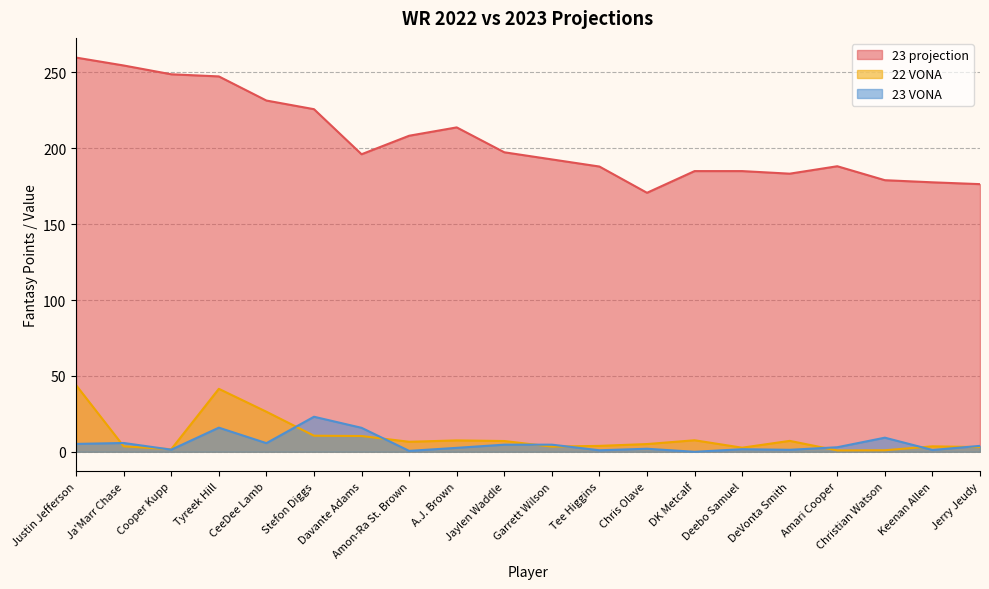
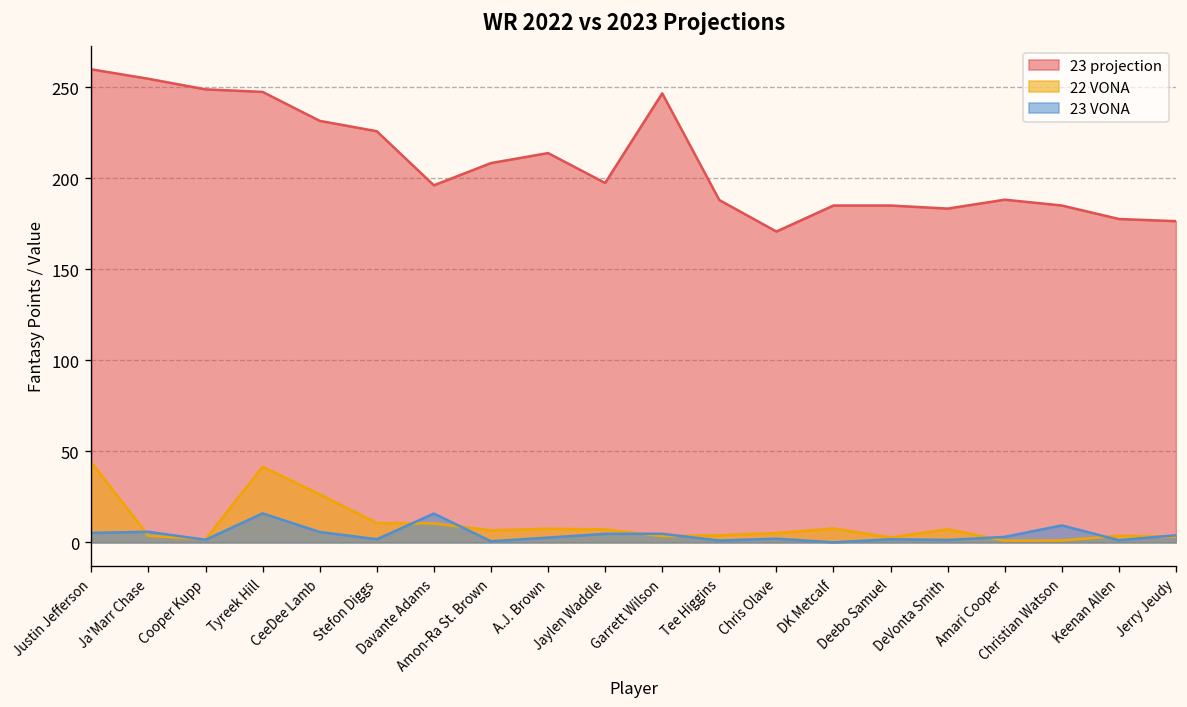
  {
    "23 projection": {
      "Justin Jefferson": 260,
      "Ja'Marr Chase": 255,
      "Cooper Kupp": 249,
      "Tyreek Hill": 247,
      "CeeDee Lamb": 232,
      "Stefon Diggs": 226,
      "Davante Adams": 196,
      "Amon-Ra St. Brown": 208,
      "A.J. Brown": 214,
      "Jaylen Waddle": 197,
-     "Garrett Wilson": 193,
+     "Garrett Wilson": 247,
      "Tee Higgins": 188,
      "Chris Olave": 171,
      "DK Metcalf": 185,
      "Deebo Samuel": 185,
      "DeVonta Smith": 183,
      "Amari Cooper": 188,
-     "Christian Watson": 179,
+     "Christian Watson": 185,
      "Keenan Allen": 178,
      "Jerry Jeudy": 176
    },
    "22 VONA": {
      "Justin Jefferson": 44,
      "Ja'Marr Chase": 4,
      "Tyreek Hill": 42,
      "CeeDee Lamb": 26,
      "Stefon Diggs": 11,
      "Davante Adams": 10,
      "Amon-Ra St. Brown": 7,
      "A.J. Brown": 8,
      "Jaylen Waddle": 7,
      "Tee Higgins": 4,
      "Chris Olave": 5,
      "DK Metcalf": 8,
      "DeVonta Smith": 7,
      "Amari Cooper": 1,
      "Christian Watson": 1,
      "Keenan Allen": 4
    },
    "23 VONA": {
      "Justin Jefferson": 5,
      "Ja'Marr Chase": 6,
      "Tyreek Hill": 16,
      "CeeDee Lamb": 6,
-     "Stefon Diggs": 23,
+     "Stefon Diggs": 2,
      "Davante Adams": 16,
      "Amon-Ra St. Brown": 1,
      "A.J. Brown": 3,
      "Jaylen Waddle": 5,
      "Tee Higgins": 1,
      "Chris Olave": 2,
      "DK Metcalf": 0,
      "DeVonta Smith": 1,
      "Amari Cooper": 3,
      "Christian Watson": 9,
      "Keenan Allen": 1
    }
  }
